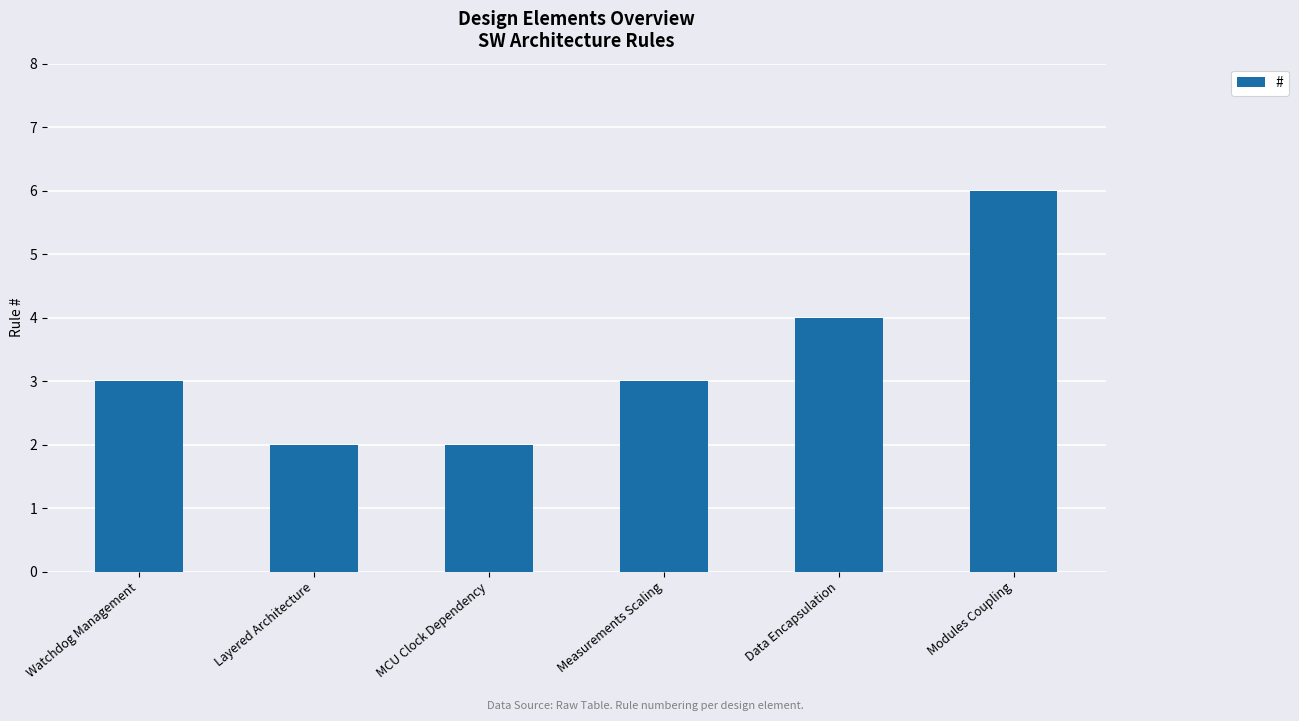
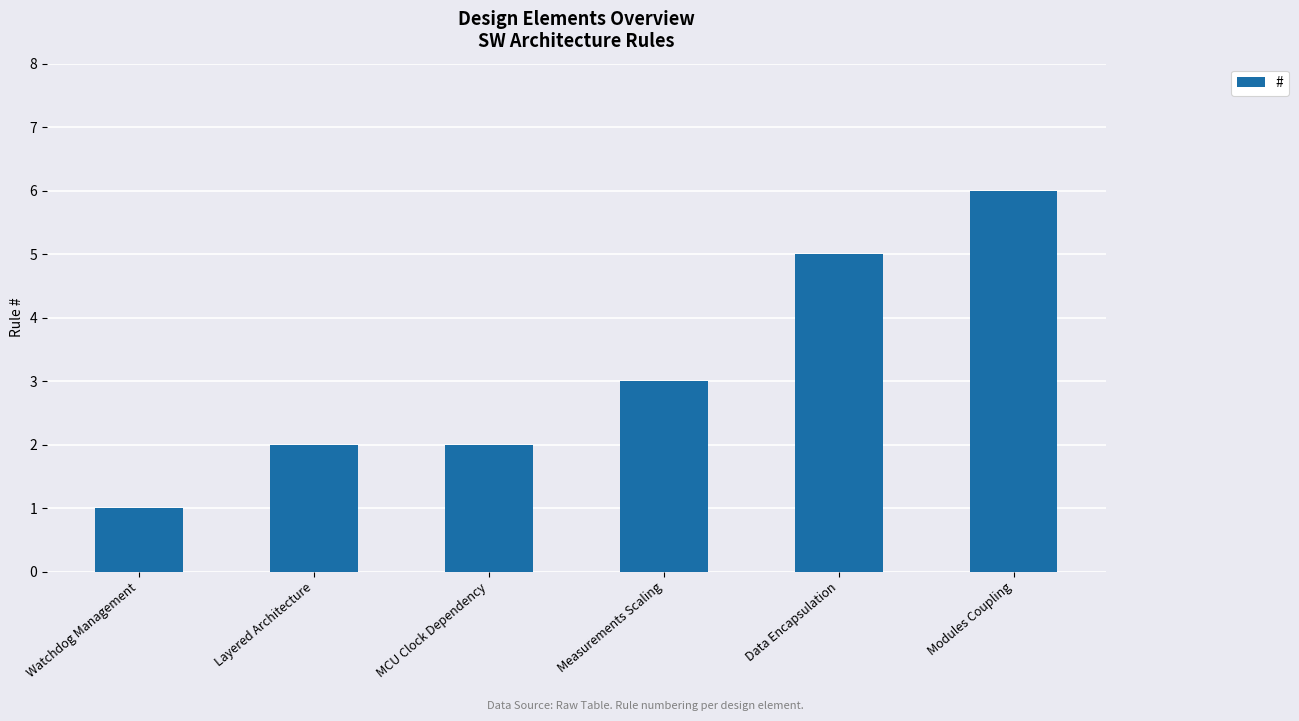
  {
-   "Watchdog Management": 3,
+   "Watchdog Management": 1,
    "Layered Architecture": 2,
    "MCU Clock Dependency": 2,
    "Measurements Scaling": 3,
-   "Data Encapsulation": 4,
+   "Data Encapsulation": 5,
    "Modules Coupling": 6
  }
